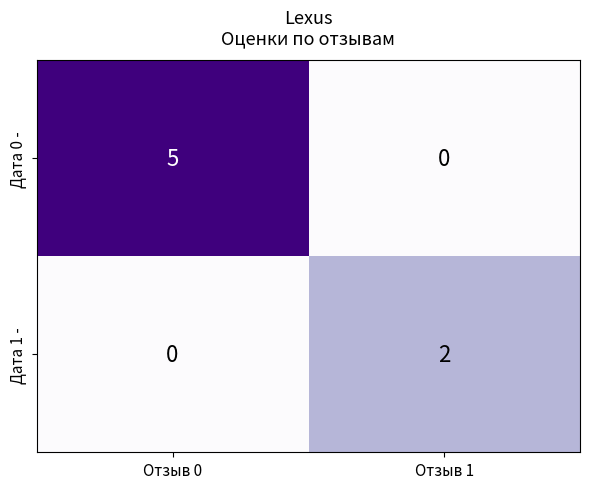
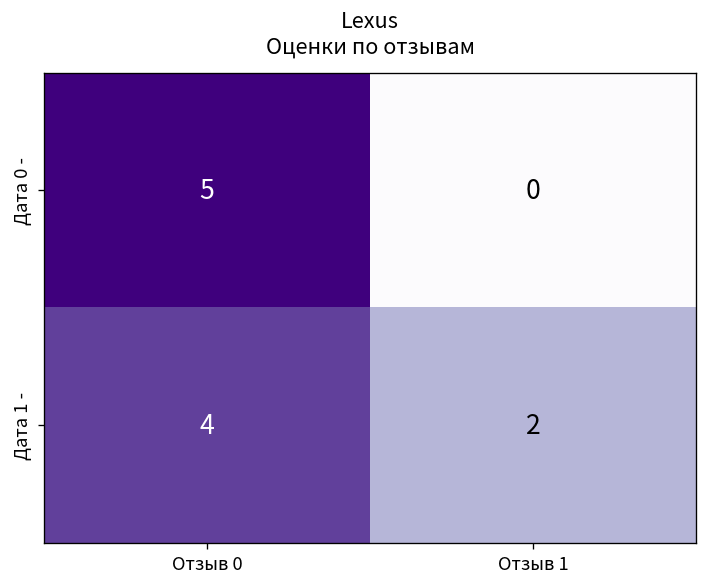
  {
    "Дата 0 -": {
      "Отзыв 0": 5,
      "Отзыв 1": 0
    },
    "Дата 1 -": {
-     "Отзыв 0": 0,
+     "Отзыв 0": 4,
      "Отзыв 1": 2
    }
  }
